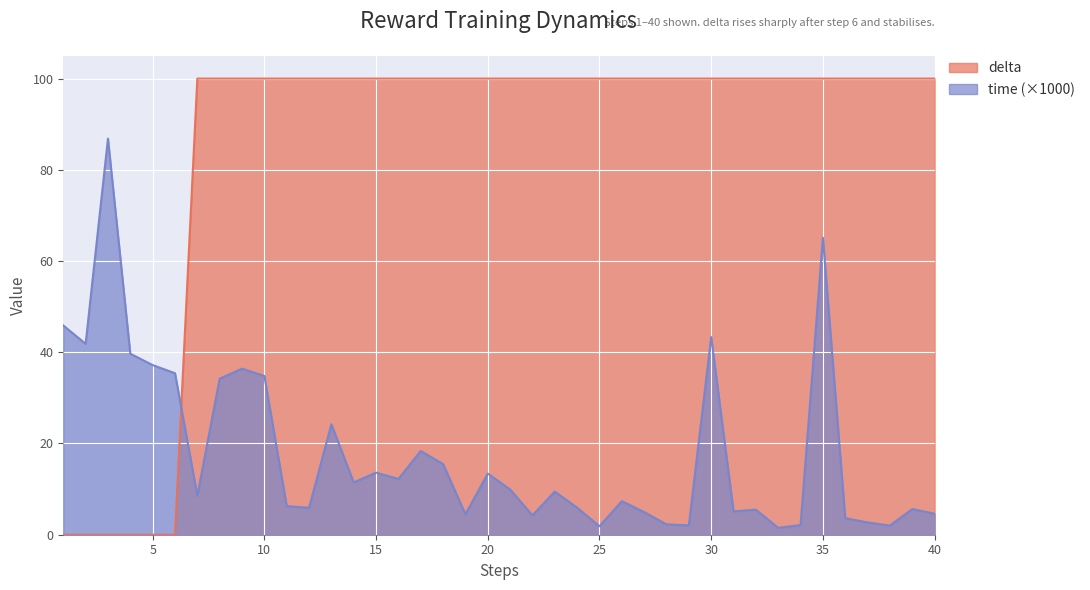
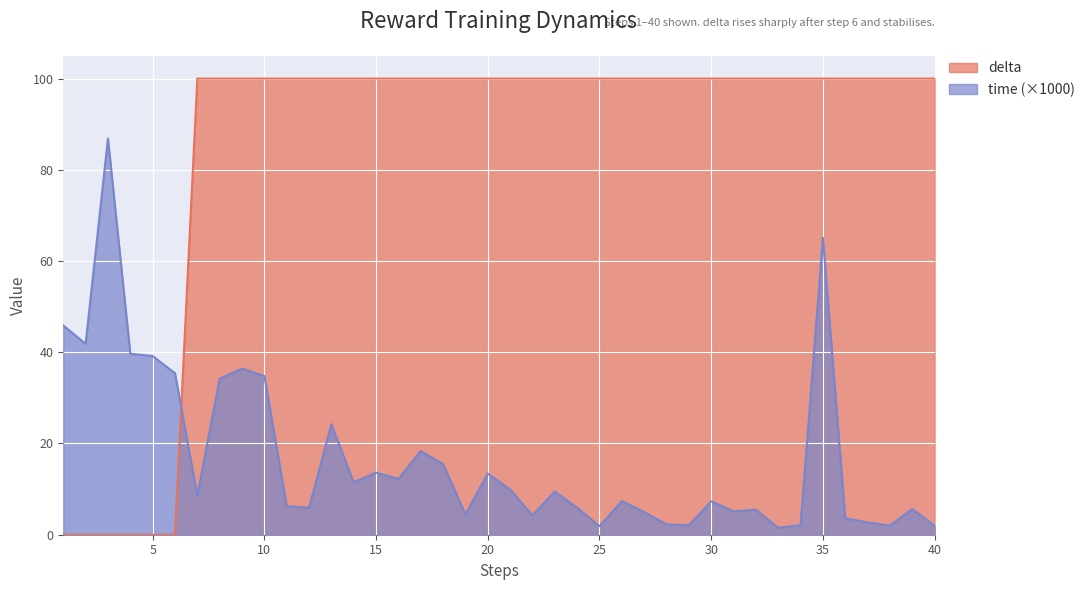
  {
    "delta": {
      "5": 0,
      "10": 100,
      "15": 100,
      "20": 100,
      "25": 100,
      "30": 100,
      "35": 100,
      "40": 100
    },
    "time (×1000)": {
-     "5": 37,
+     "5": 39,
      "10": 35,
      "15": 14,
      "20": 13,
      "25": 2,
-     "30": 43,
+     "30": 7,
      "35": 65,
-     "40": 5
+     "40": 2
    }
  }
